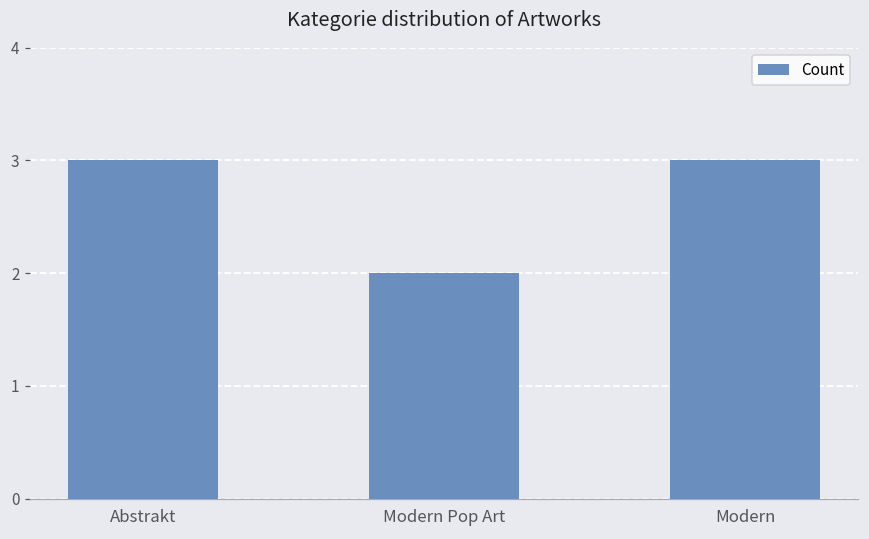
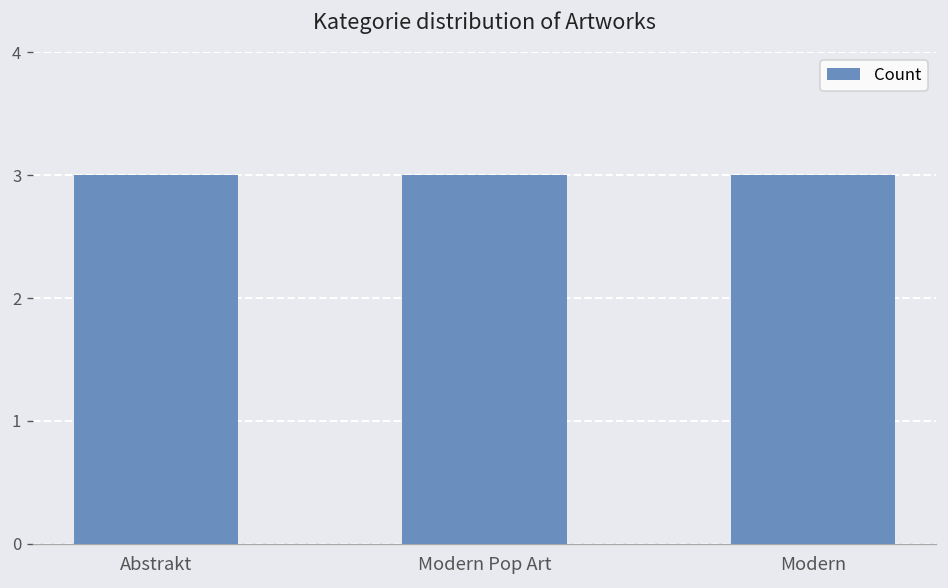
  {
    "Abstrakt": 3,
-   "Modern Pop Art": 2,
+   "Modern Pop Art": 3,
    "Modern": 3
  }
